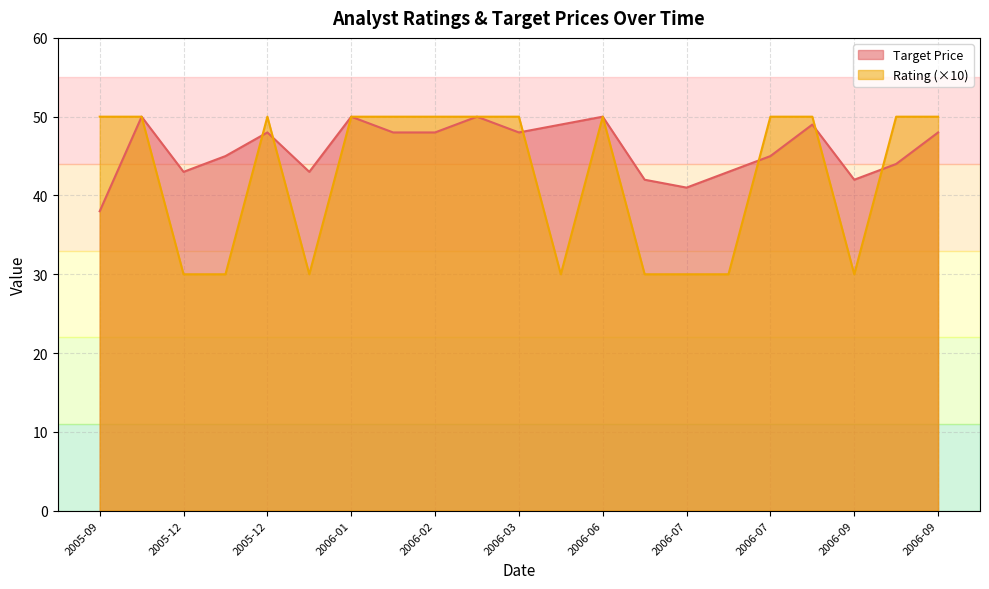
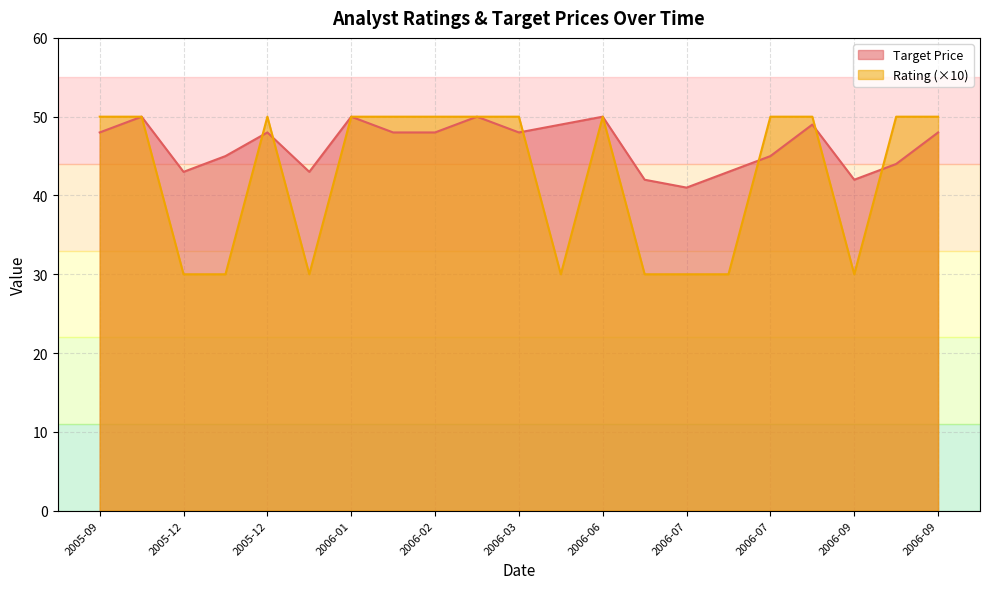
  {
    "Target Price": {
-     "2005-09": 38
+     "2005-09": 48
    },
    "Rating (×10)": {
      "2005-09": 50
    }
  }
